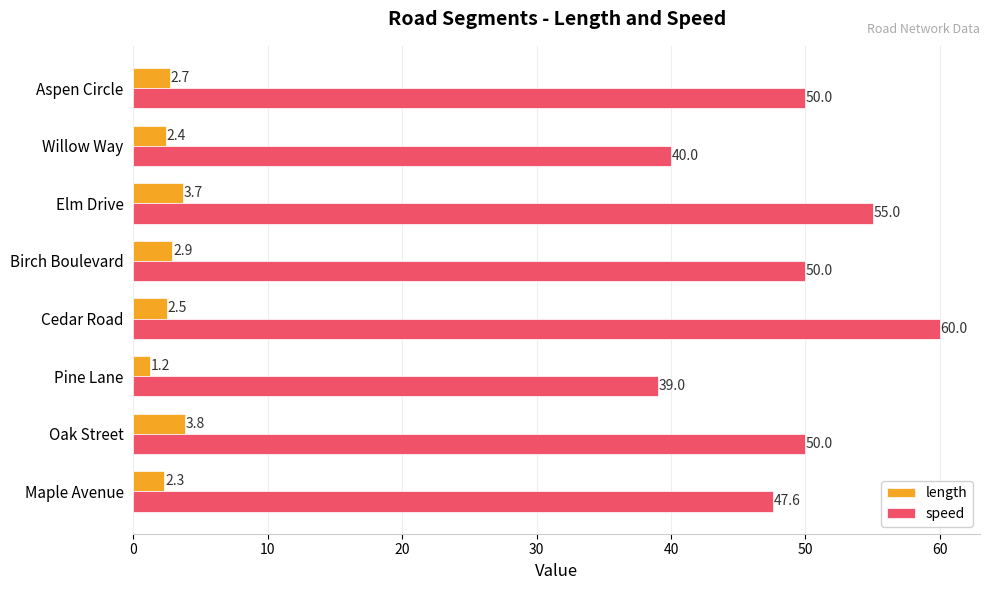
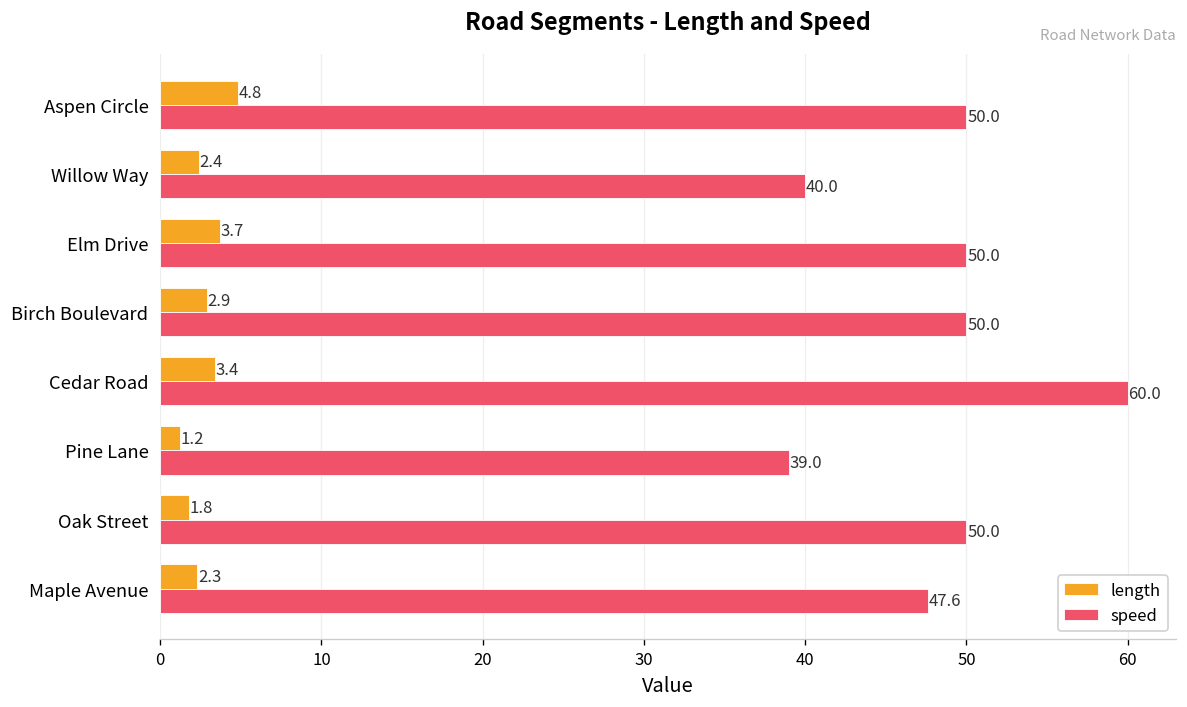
  {
    "length": {
-     "Aspen Circle": 2.7,
+     "Aspen Circle": 4.8,
      "Willow Way": 2.4,
      "Elm Drive": 3.7,
      "Birch Boulevard": 2.9,
-     "Cedar Road": 2.5,
+     "Cedar Road": 3.4,
      "Pine Lane": 1.2,
-     "Oak Street": 3.8,
+     "Oak Street": 1.8,
      "Maple Avenue": 2.3
    },
    "speed": {
      "Aspen Circle": 50.0,
      "Willow Way": 40.0,
-     "Elm Drive": 55.0,
+     "Elm Drive": 50.0,
      "Birch Boulevard": 50.0,
      "Cedar Road": 60.0,
      "Pine Lane": 39.0,
      "Oak Street": 50.0,
      "Maple Avenue": 47.6
    }
  }
